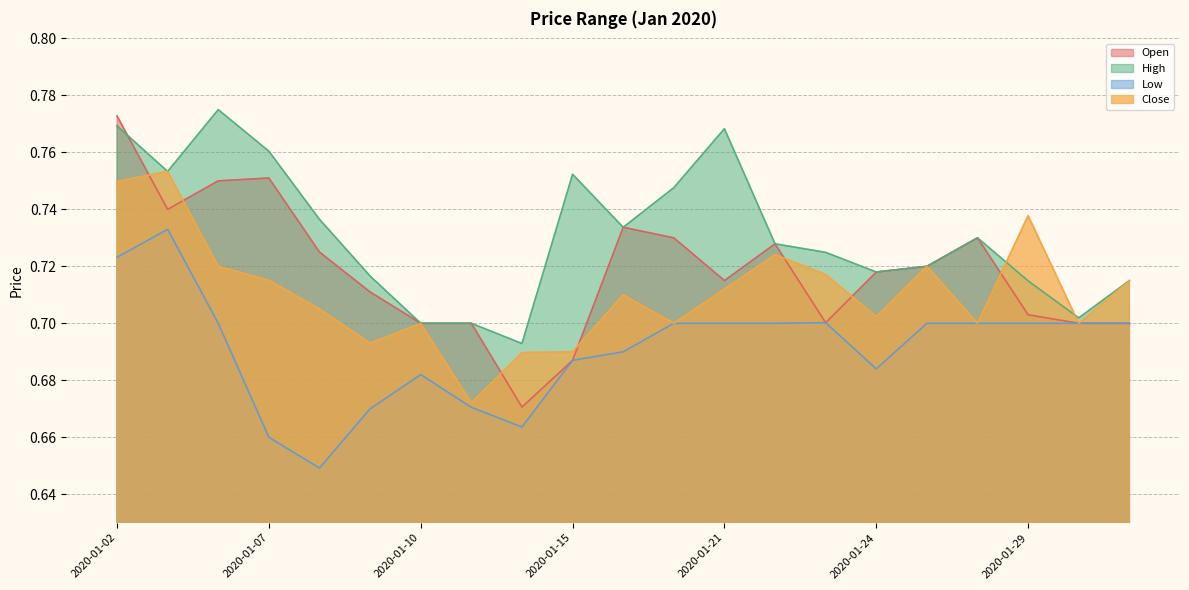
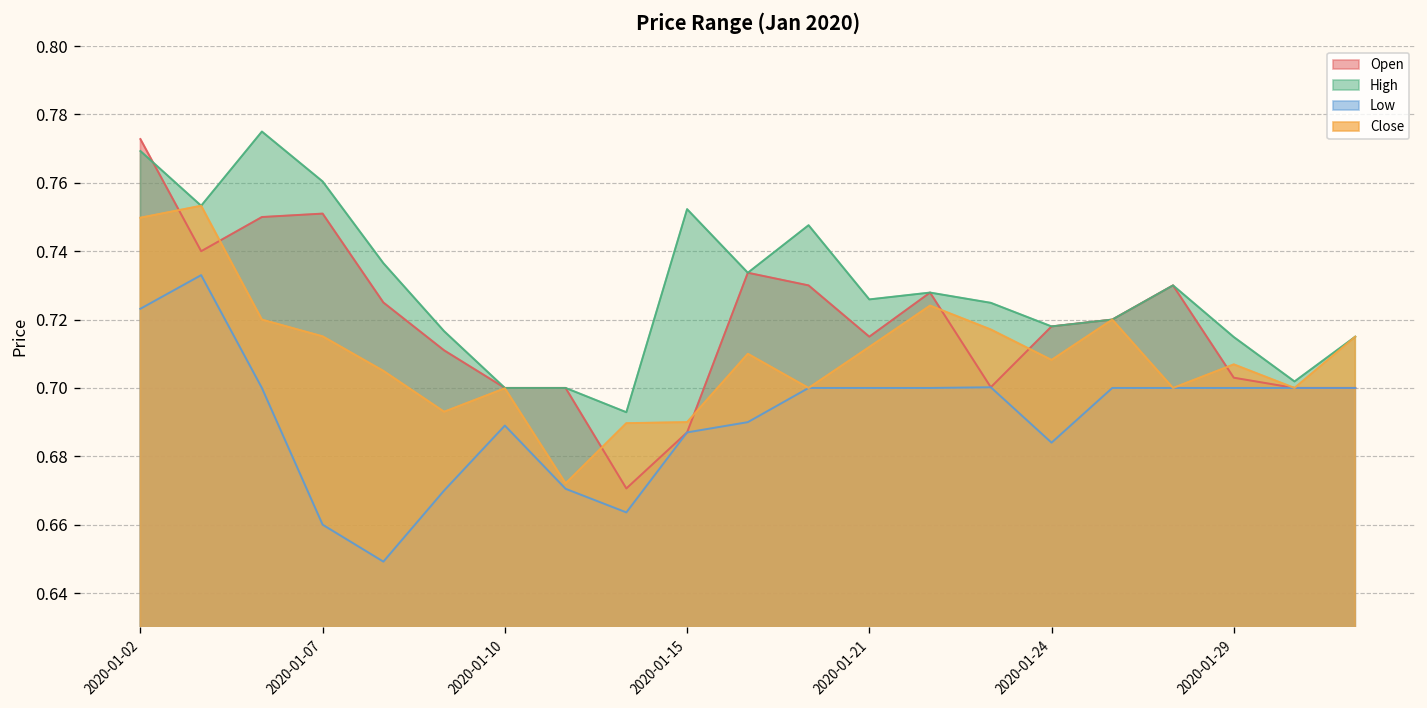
  {
    "Open": {
      "2020-01-02": 0.773,
      "2020-01-07": 0.751,
      "2020-01-21": 0.715,
      "2020-01-29": 0.703
    },
    "High": {
      "2020-01-02": 0.769,
      "2020-01-07": 0.760,
      "2020-01-15": 0.752,
-     "2020-01-21": 0.768,
+     "2020-01-21": 0.726,
      "2020-01-29": 0.715
    },
    "Low": {
      "2020-01-02": 0.723,
      "2020-01-07": 0.660,
-     "2020-01-10": 0.682,
+     "2020-01-10": 0.689,
      "2020-01-21": 0.700,
      "2020-01-24": 0.684,
      "2020-01-29": 0.700
    },
    "Close": {
      "2020-01-02": 0.750,
      "2020-01-07": 0.715,
      "2020-01-15": 0.690,
      "2020-01-21": 0.712,
-     "2020-01-24": 0.702,
-     "2020-01-29": 0.738
+     "2020-01-24": 0.708,
+     "2020-01-29": 0.707
    }
  }
